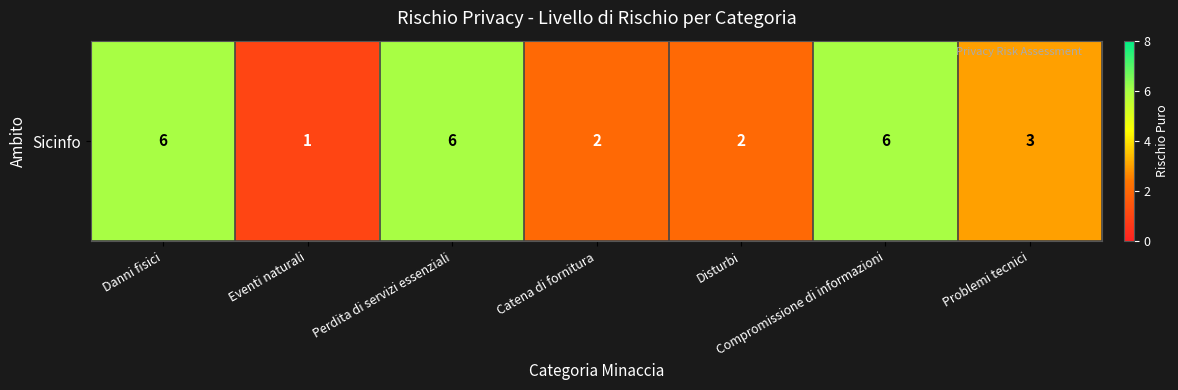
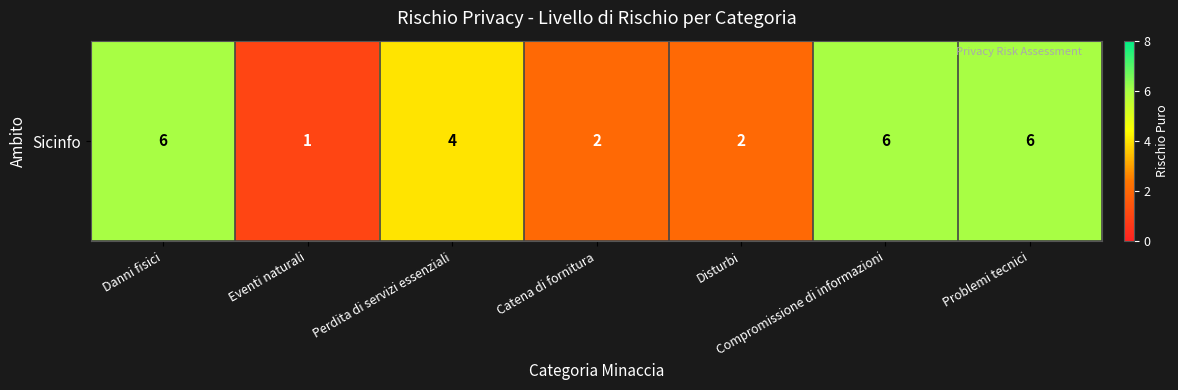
  {
    "Sicinfo": {
      "Danni fisici": 6,
      "Eventi naturali": 1,
-     "Perdita di servizi essenziali": 6,
+     "Perdita di servizi essenziali": 4,
      "Catena di fornitura": 2,
      "Disturbi": 2,
      "Compromissione di informazioni": 6,
-     "Problemi tecnici": 3
+     "Problemi tecnici": 6
    }
  }
